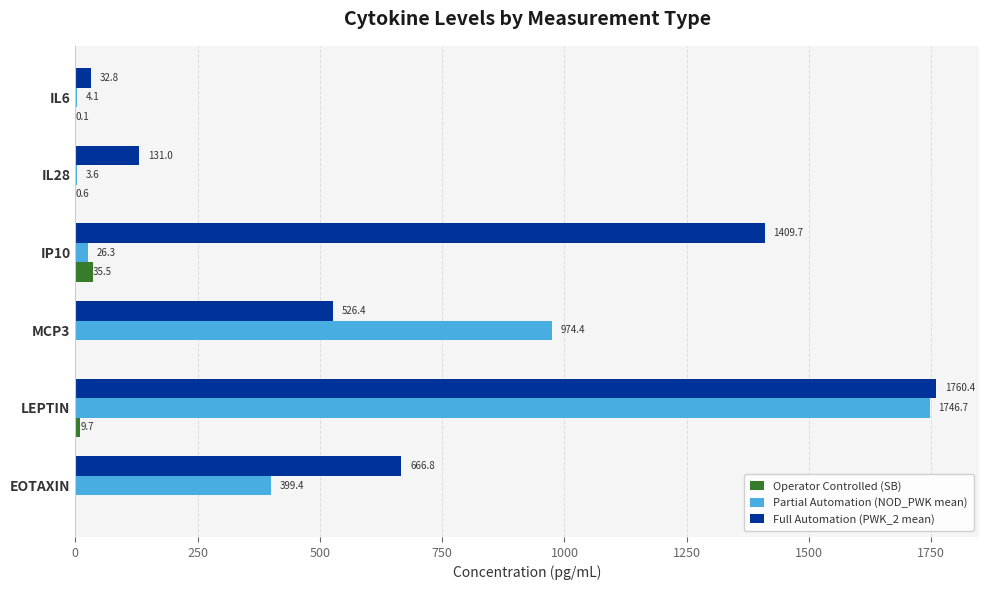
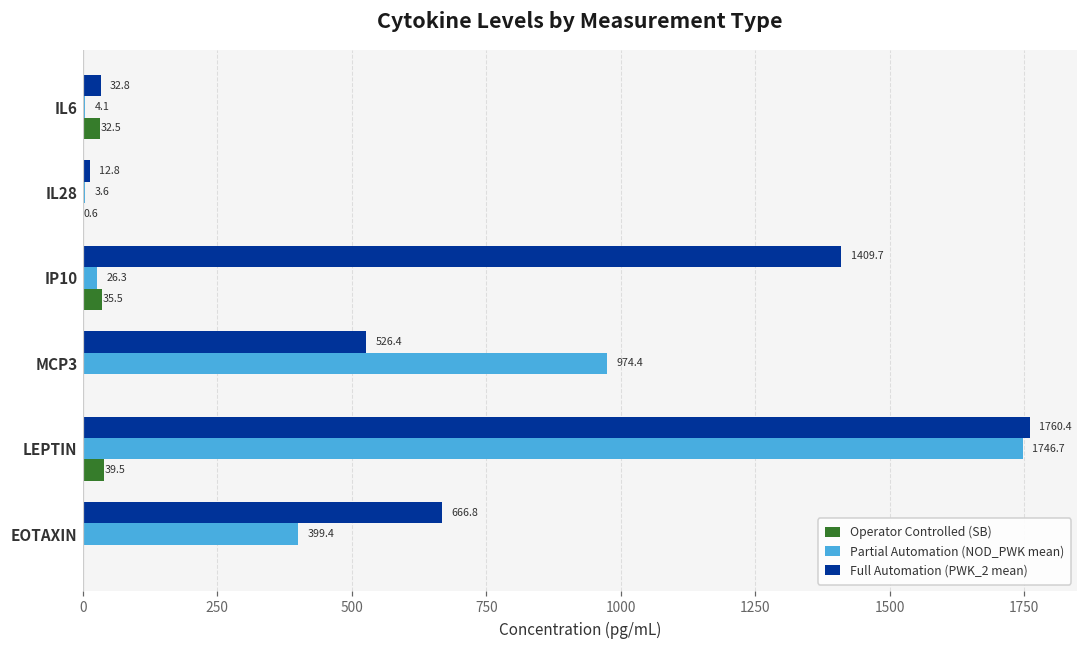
  {
    "Operator Controlled (SB)": {
-     "IL6": 0.1,
+     "IL6": 32.5,
      "IL28": 0.6,
      "IP10": 35.5,
-     "LEPTIN": 9.7
+     "LEPTIN": 39.5
    },
    "Partial Automation (NOD_PWK mean)": {
      "IL6": 4.1,
      "IL28": 3.6,
      "IP10": 26.3,
      "MCP3": 974.4,
      "LEPTIN": 1746.7,
      "EOTAXIN": 399.4
    },
    "Full Automation (PWK_2 mean)": {
      "IL6": 32.8,
-     "IL28": 131.0,
+     "IL28": 12.8,
      "IP10": 1409.7,
      "MCP3": 526.4,
      "LEPTIN": 1760.4,
      "EOTAXIN": 666.8
    }
  }
